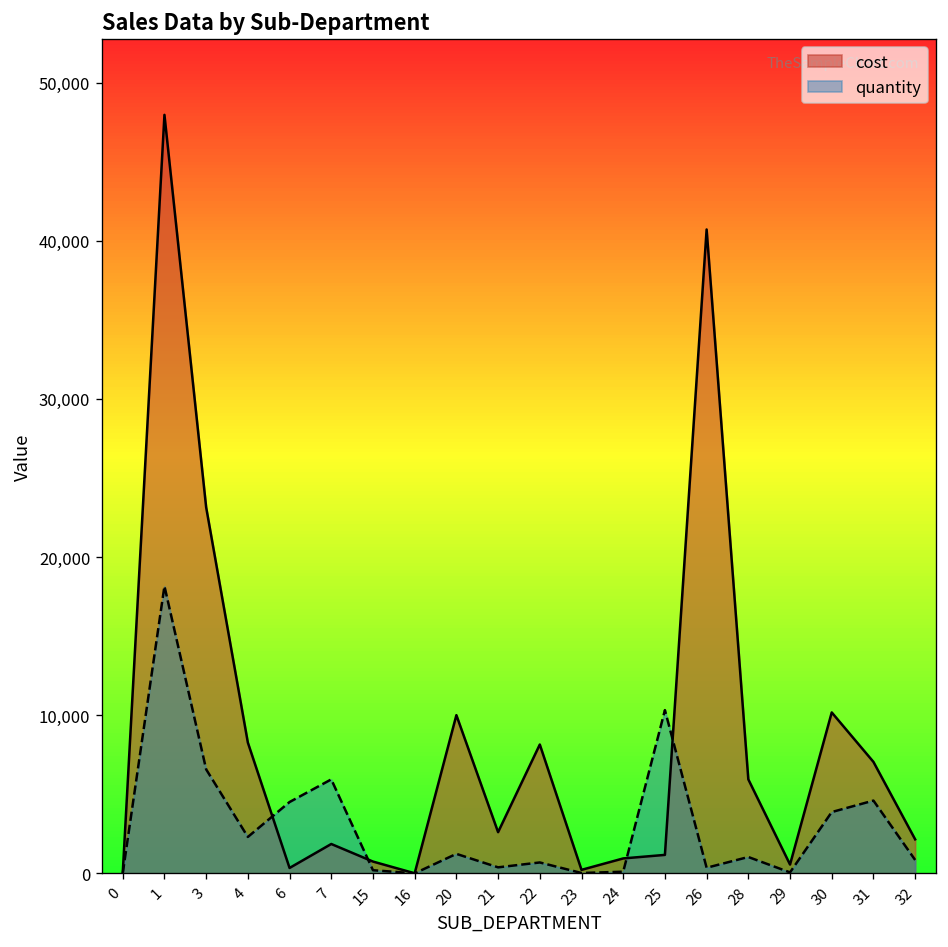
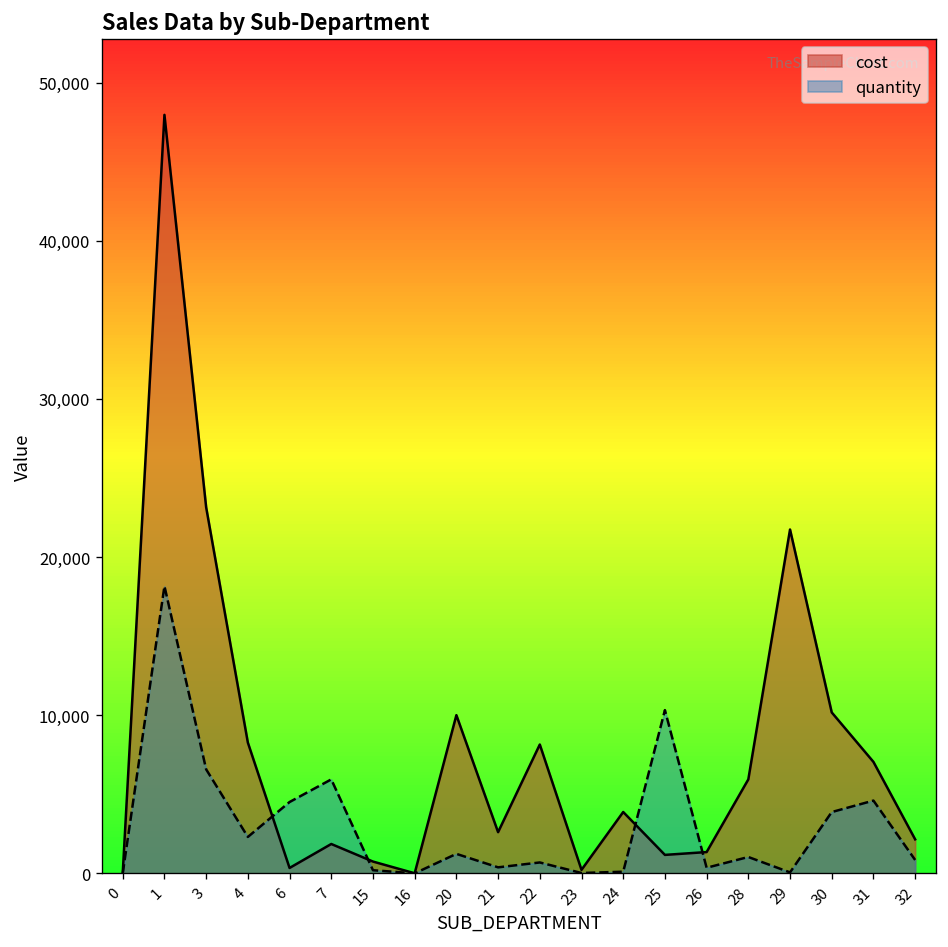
  {
    "cost": {
      "1": "48,000",
      "3": "23,100",
      "4": "8,300",
      "6": "300",
      "7": "1,900",
      "15": "700",
      "20": "10,000",
      "21": "2,600",
      "22": "8,100",
      "23": "200",
-     "24": "900",
+     "24": "3,900",
      "25": "1,200",
-     "26": "40,700",
+     "26": "1,300",
      "28": "5,900",
-     "29": "600",
+     "29": "21,700",
      "30": "10,200",
      "31": "7,000",
      "32": "2,200"
    },
    "quantity": {
      "1": "18,200",
      "3": "6,600",
      "4": "2,300",
      "6": "4,500",
      "7": "5,900",
      "15": "200",
      "20": "1,200",
      "21": "400",
      "22": "700",
      "23": "0",
      "24": "100",
      "25": "10,300",
      "26": "400",
      "28": "1,000",
      "29": "100",
      "30": "3,900",
      "31": "4,600",
      "32": "800"
    }
  }
